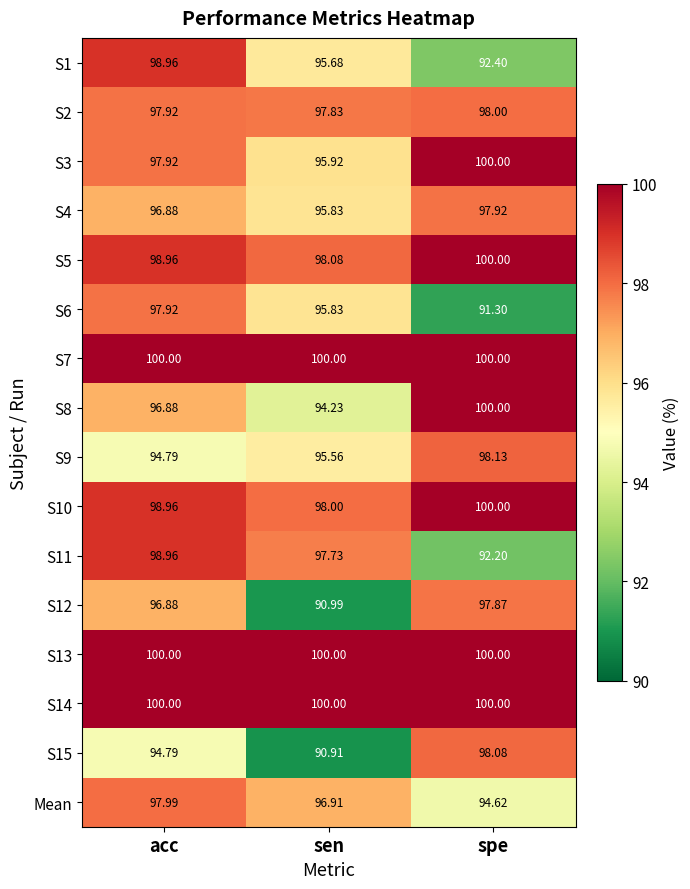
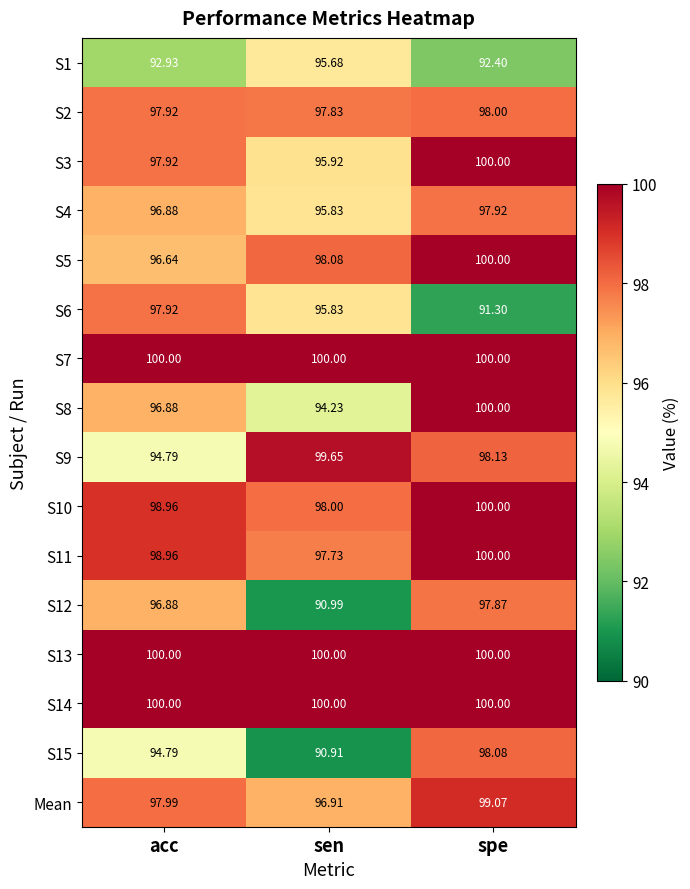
  {
    "S1": {
-     "acc": 98.96,
+     "acc": 92.93,
      "sen": 95.68,
      "spe": 92.40
    },
    "S2": {
      "acc": 97.92,
      "sen": 97.83,
      "spe": 98.00
    },
    "S3": {
      "acc": 97.92,
      "sen": 95.92,
      "spe": 100.00
    },
    "S4": {
      "acc": 96.88,
      "sen": 95.83,
      "spe": 97.92
    },
    "S5": {
-     "acc": 98.96,
+     "acc": 96.64,
      "sen": 98.08,
      "spe": 100.00
    },
    "S6": {
      "acc": 97.92,
      "sen": 95.83,
      "spe": 91.30
    },
    "S7": {
      "acc": 100.00,
      "sen": 100.00,
      "spe": 100.00
    },
    "S8": {
      "acc": 96.88,
      "sen": 94.23,
      "spe": 100.00
    },
    "S9": {
      "acc": 94.79,
-     "sen": 95.56,
+     "sen": 99.65,
      "spe": 98.13
    },
    "S10": {
      "acc": 98.96,
      "sen": 98.00,
      "spe": 100.00
    },
    "S11": {
      "acc": 98.96,
      "sen": 97.73,
-     "spe": 92.20
+     "spe": 100.00
    },
    "S12": {
      "acc": 96.88,
      "sen": 90.99,
      "spe": 97.87
    },
    "S13": {
      "acc": 100.00,
      "sen": 100.00,
      "spe": 100.00
    },
    "S14": {
      "acc": 100.00,
      "sen": 100.00,
      "spe": 100.00
    },
    "S15": {
      "acc": 94.79,
      "sen": 90.91,
      "spe": 98.08
    },
    "Mean": {
      "acc": 97.99,
      "sen": 96.91,
-     "spe": 94.62
+     "spe": 99.07
    }
  }
